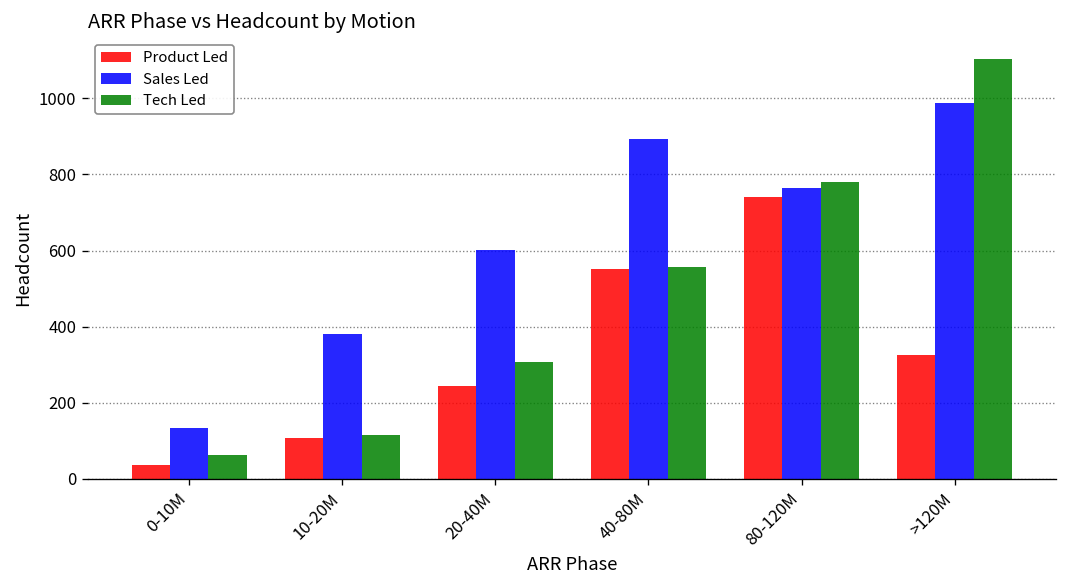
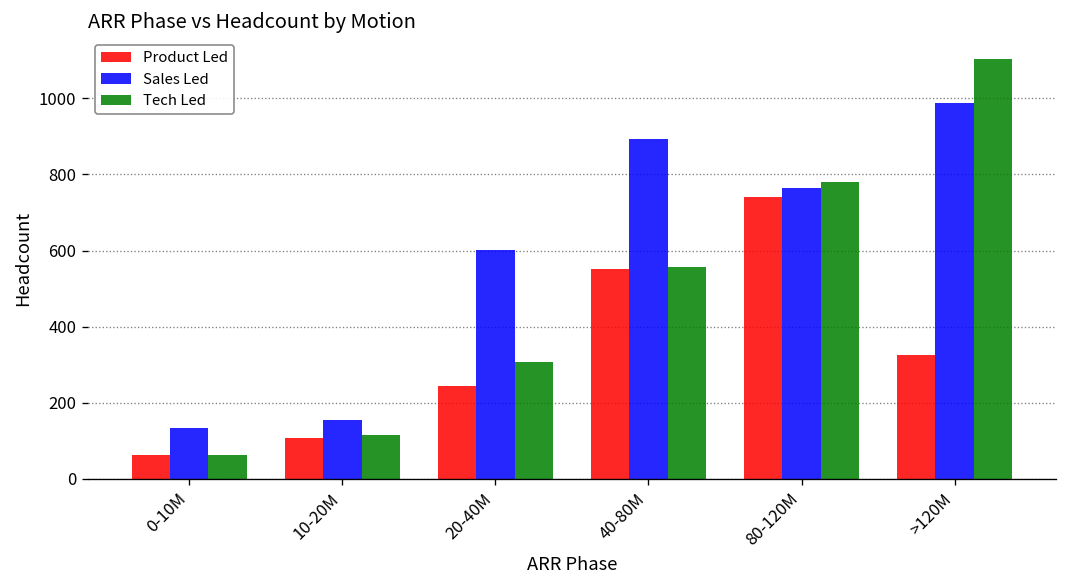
  {
    "Product Led": {
-     "0-10M": 40,
+     "0-10M": 60,
      "10-20M": 110,
      "20-40M": 250,
      "40-80M": 550,
      "80-120M": 740,
      ">120M": 330
    },
    "Sales Led": {
      "0-10M": 130,
-     "10-20M": 380,
+     "10-20M": 160,
      "20-40M": 600,
      "40-80M": 890,
      "80-120M": 760,
      ">120M": 990
    },
    "Tech Led": {
      "0-10M": 60,
      "10-20M": 120,
      "20-40M": 310,
      "40-80M": 560,
      "80-120M": 780,
      ">120M": 1100
    }
  }
